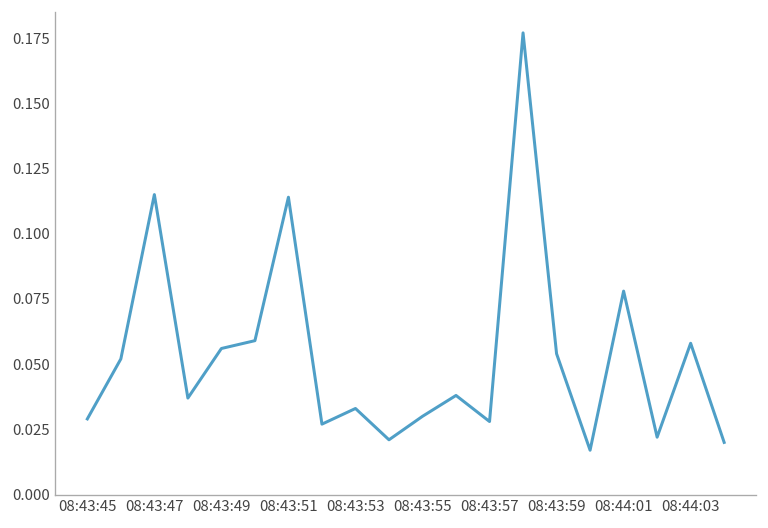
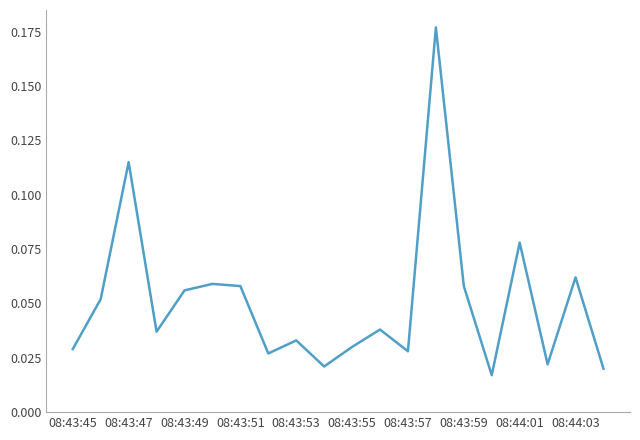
  {
    "08:43:45": 0.029,
    "08:43:47": 0.115,
    "08:43:49": 0.056,
-   "08:43:51": 0.114,
+   "08:43:51": 0.058,
    "08:43:53": 0.033,
    "08:43:55": 0.030,
    "08:43:57": 0.028,
-   "08:43:59": 0.054,
+   "08:43:59": 0.058,
    "08:44:01": 0.078,
-   "08:44:03": 0.058
+   "08:44:03": 0.062
  }
